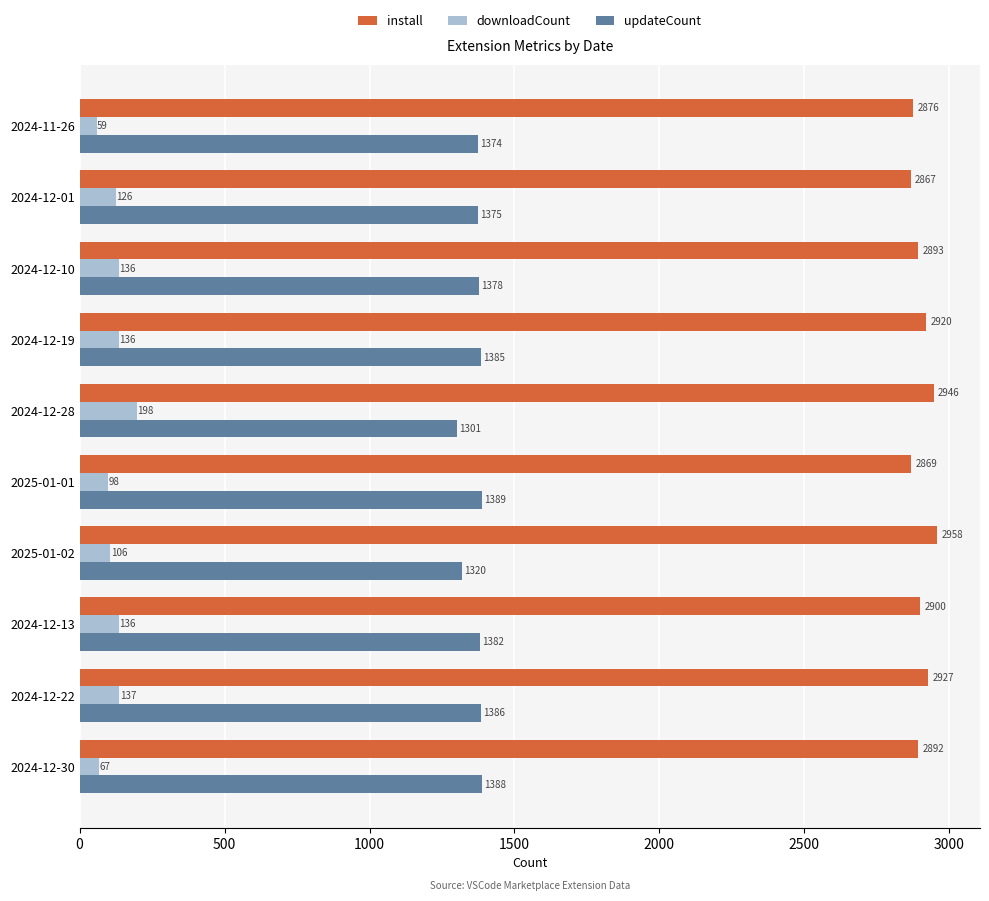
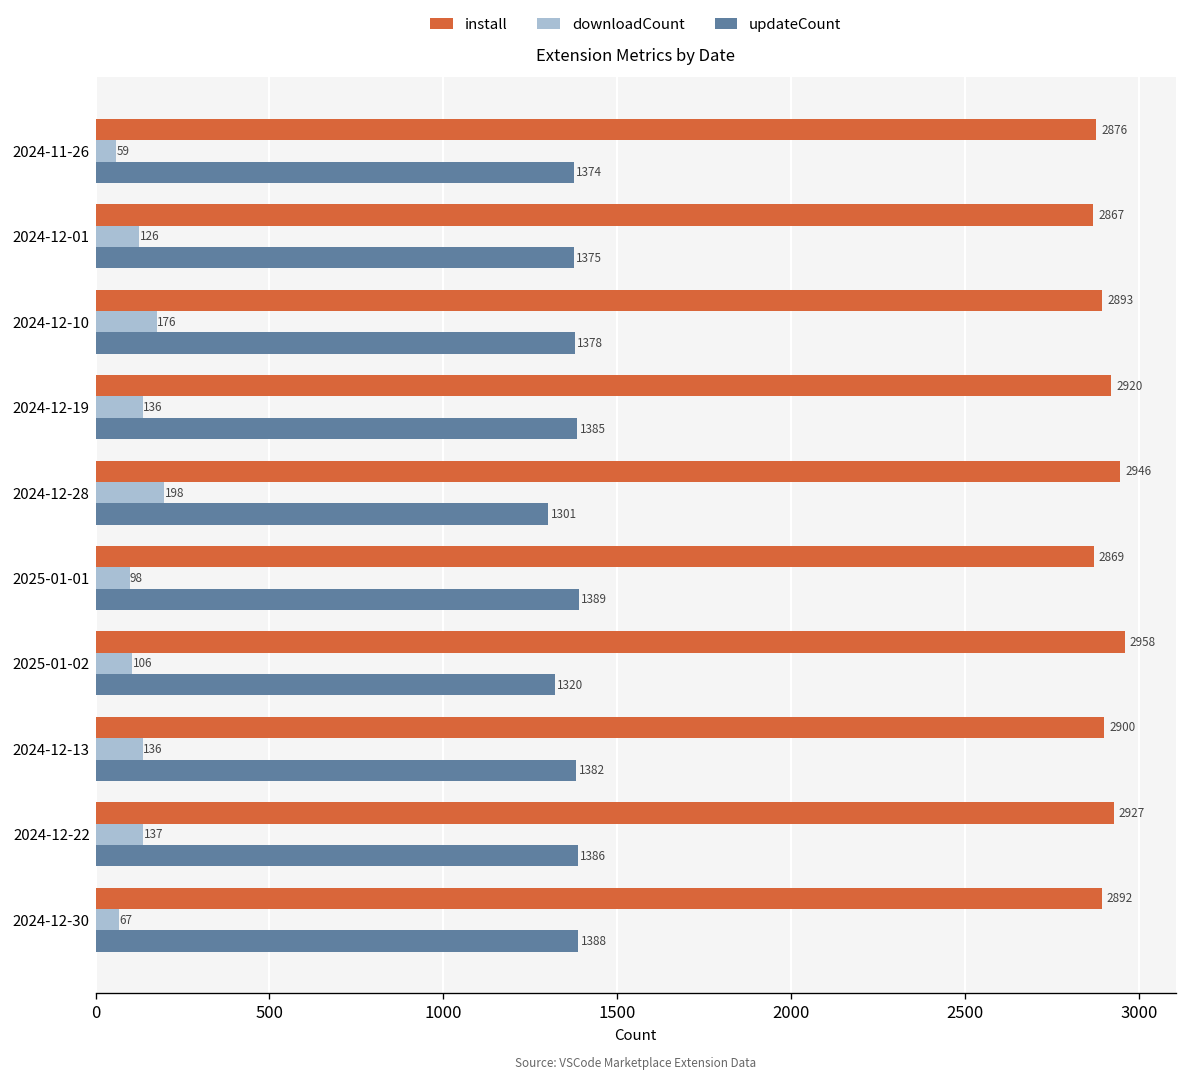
  {
    "install": {
      "2024-11-26": 2876,
      "2024-12-01": 2867,
      "2024-12-10": 2893,
      "2024-12-19": 2920,
      "2024-12-28": 2946,
      "2025-01-01": 2869,
      "2025-01-02": 2958,
      "2024-12-13": 2900,
      "2024-12-22": 2927,
      "2024-12-30": 2892
    },
    "downloadCount": {
      "2024-11-26": 59,
      "2024-12-01": 126,
-     "2024-12-10": 136,
+     "2024-12-10": 176,
      "2024-12-19": 136,
      "2024-12-28": 198,
      "2025-01-01": 98,
      "2025-01-02": 106,
      "2024-12-13": 136,
      "2024-12-22": 137,
      "2024-12-30": 67
    },
    "updateCount": {
      "2024-11-26": 1374,
      "2024-12-01": 1375,
      "2024-12-10": 1378,
      "2024-12-19": 1385,
      "2024-12-28": 1301,
      "2025-01-01": 1389,
      "2025-01-02": 1320,
      "2024-12-13": 1382,
      "2024-12-22": 1386,
      "2024-12-30": 1388
    }
  }
